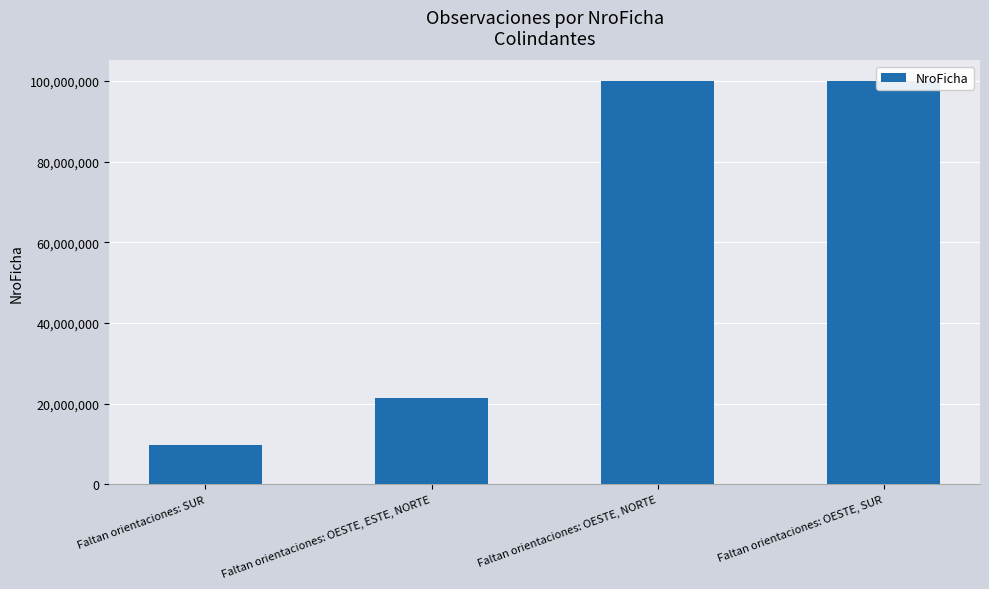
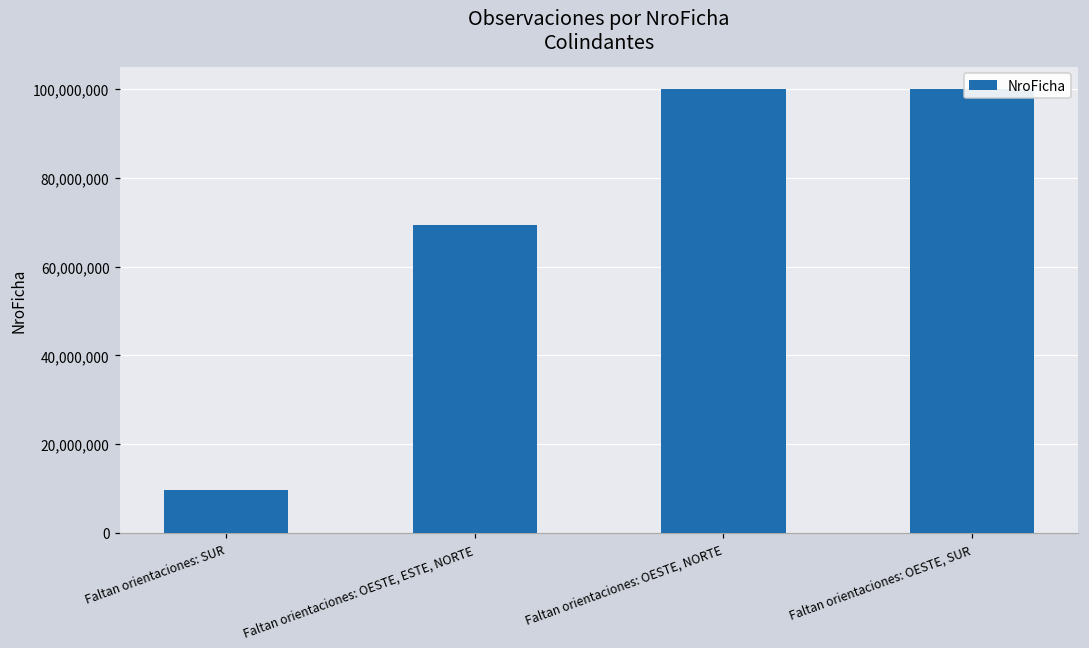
  {
    "Faltan orientaciones: SUR": "10,000,000",
-   "Faltan orientaciones: OESTE, ESTE, NORTE": "21,000,000",
+   "Faltan orientaciones: OESTE, ESTE, NORTE": "69,000,000",
    "Faltan orientaciones: OESTE, NORTE": "100,000,000"
  }
